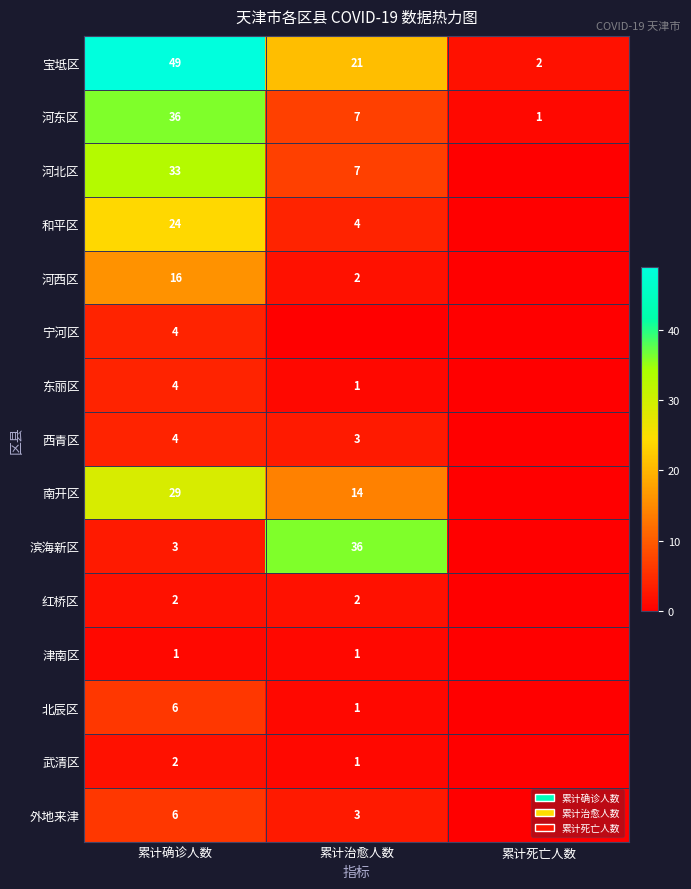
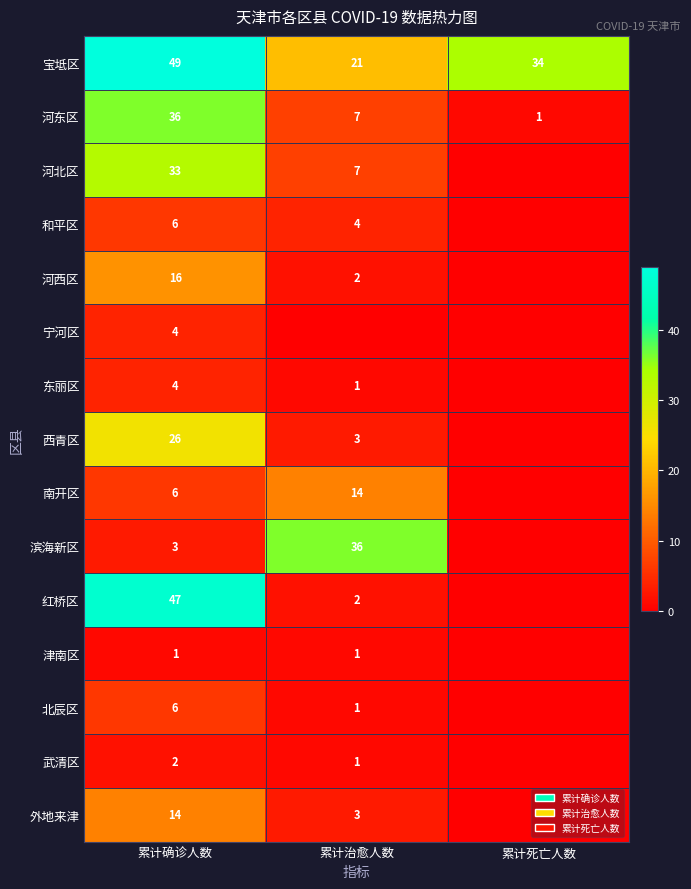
  {
    "宝坻区": {
      "累计确诊人数": 49,
      "累计治愈人数": 21,
-     "累计死亡人数": 2
+     "累计死亡人数": 34
    },
    "河东区": {
      "累计确诊人数": 36,
      "累计治愈人数": 7,
      "累计死亡人数": 1
    },
    "河北区": {
      "累计确诊人数": 33,
      "累计治愈人数": 7
    },
    "和平区": {
-     "累计确诊人数": 24,
+     "累计确诊人数": 6,
      "累计治愈人数": 4
    },
    "河西区": {
      "累计确诊人数": 16,
      "累计治愈人数": 2
    },
    "宁河区": {
      "累计确诊人数": 4
    },
    "东丽区": {
      "累计确诊人数": 4,
      "累计治愈人数": 1
    },
    "西青区": {
-     "累计确诊人数": 4,
+     "累计确诊人数": 26,
      "累计治愈人数": 3
    },
    "南开区": {
-     "累计确诊人数": 29,
+     "累计确诊人数": 6,
      "累计治愈人数": 14
    },
    "滨海新区": {
      "累计确诊人数": 3,
      "累计治愈人数": 36
    },
    "红桥区": {
-     "累计确诊人数": 2,
+     "累计确诊人数": 47,
      "累计治愈人数": 2
    },
    "津南区": {
      "累计确诊人数": 1,
      "累计治愈人数": 1
    },
    "北辰区": {
      "累计确诊人数": 6,
      "累计治愈人数": 1
    },
    "武清区": {
      "累计确诊人数": 2,
      "累计治愈人数": 1
    },
    "外地来津": {
-     "累计确诊人数": 6,
+     "累计确诊人数": 14,
      "累计治愈人数": 3
    }
  }
